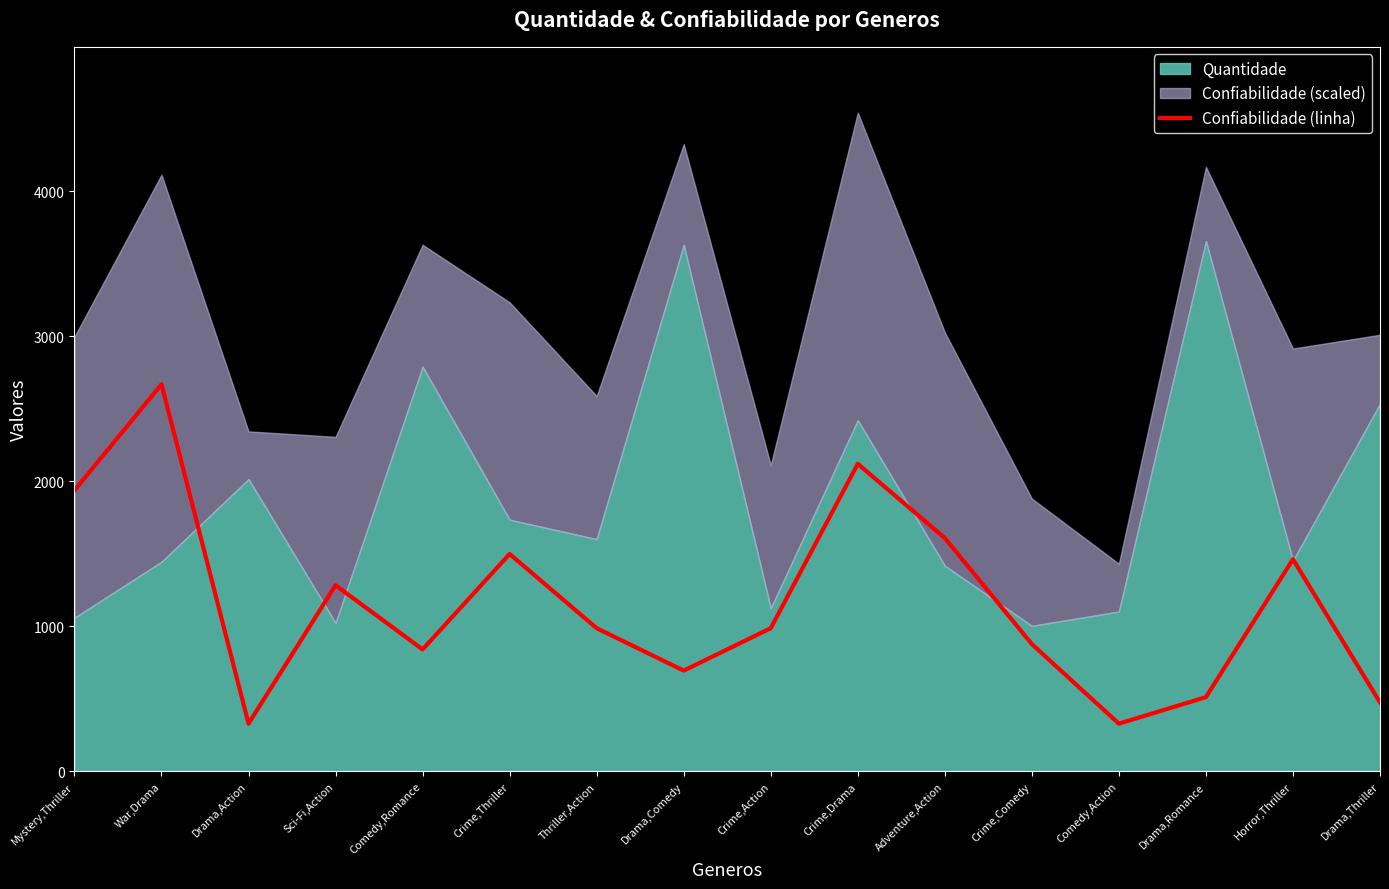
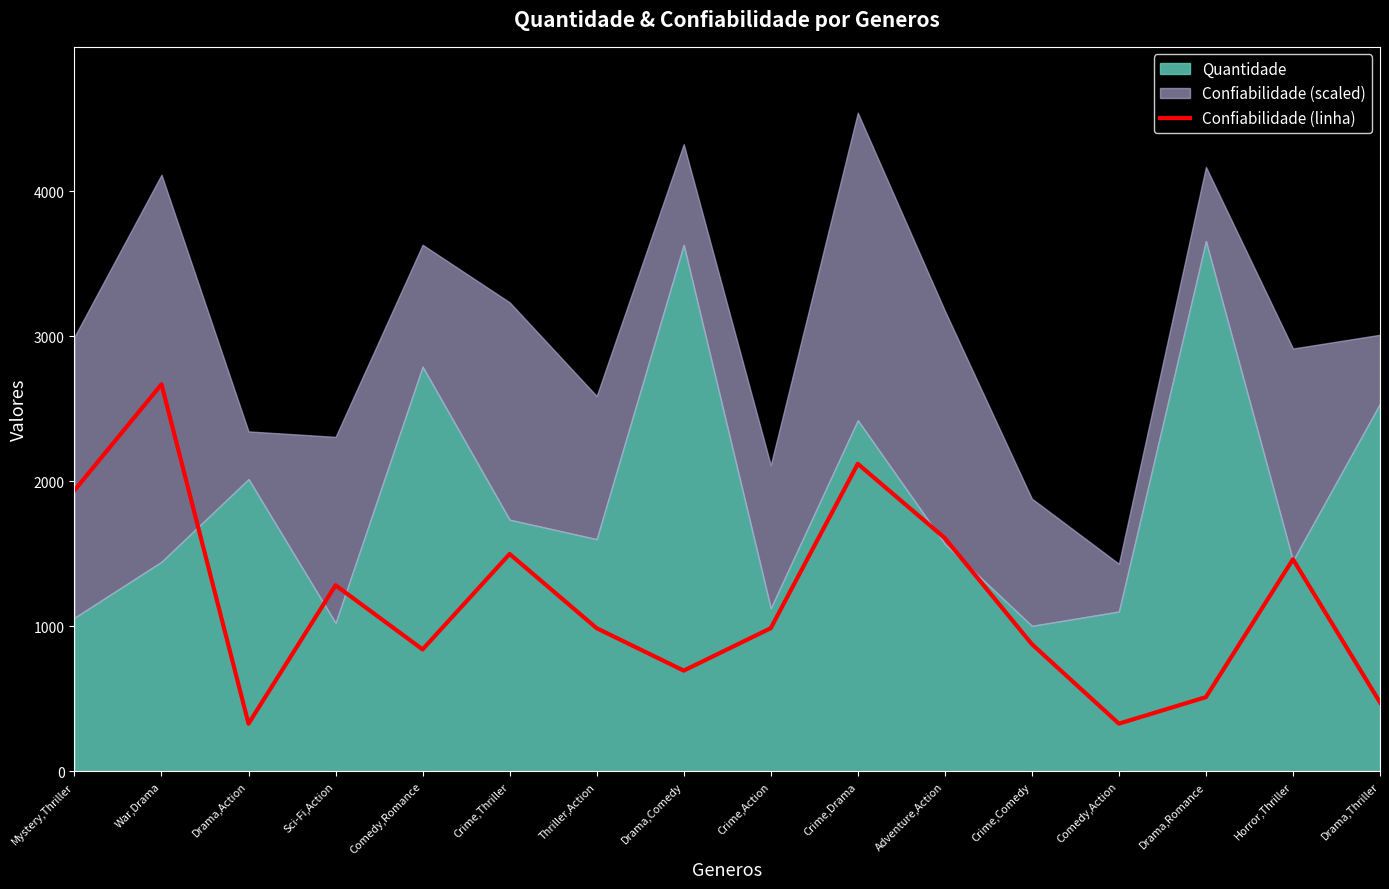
  {
    "Confiabilidade (linha)": {
      "Mystery,Thriller": 1940,
      "War,Drama": 2670,
      "Drama,Action": 330,
      "Sci-Fi,Action": 1280,
      "Comedy,Romance": 840,
      "Crime,Thriller": 1500,
      "Thriller,Action": 990,
      "Drama,Comedy": 690,
      "Crime,Action": 990,
      "Crime,Drama": 2120,
      "Adventure,Action": 1610,
      "Crime,Comedy": 880,
      "Comedy,Action": 330,
      "Drama,Romance": 510,
      "Drama,Thriller": 480
    },
    "Quantidade": {
      "Mystery,Thriller": 1060,
      "War,Drama": 1450,
      "Drama,Action": 2020,
      "Sci-Fi,Action": 1020,
      "Comedy,Romance": 2790,
      "Crime,Thriller": 1740,
      "Thriller,Action": 1600,
      "Drama,Comedy": 3630,
      "Crime,Action": 1120,
      "Crime,Drama": 2420,
-     "Adventure,Action": 1420,
+     "Adventure,Action": 1570,
      "Crime,Comedy": 1000,
      "Comedy,Action": 1100,
      "Drama,Romance": 3660,
      "Drama,Thriller": 2540
    },
    "Confiabilidade (scaled)": {
      "Mystery,Thriller": 1940,
      "War,Drama": 2670,
      "Drama,Action": 330,
      "Sci-Fi,Action": 1280,
      "Comedy,Romance": 840,
      "Crime,Thriller": 1500,
      "Thriller,Action": 990,
      "Drama,Comedy": 690,
      "Crime,Action": 990,
      "Crime,Drama": 2120,
      "Adventure,Action": 1610,
      "Crime,Comedy": 880,
      "Comedy,Action": 330,
      "Drama,Romance": 510,
      "Horror,Thriller": 1460,
      "Drama,Thriller": 480
    }
  }
